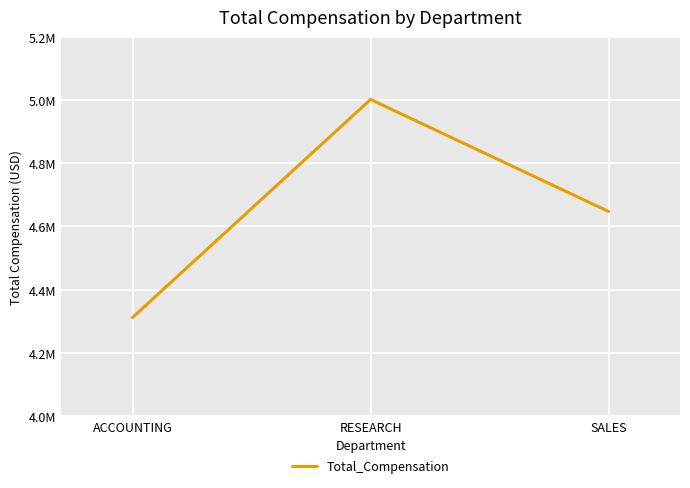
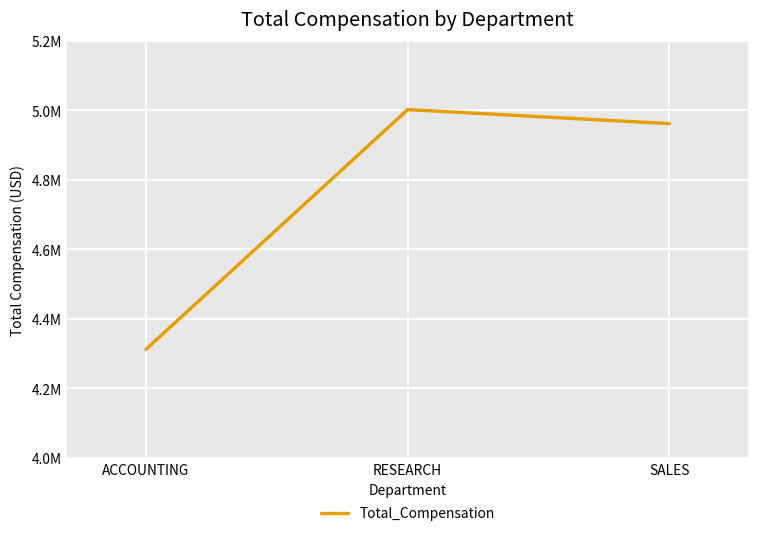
  {
    "ACCOUNTING": 4310000,
    "RESEARCH": 5000000,
-   "SALES": 4650000
+   "SALES": 4960000
  }
